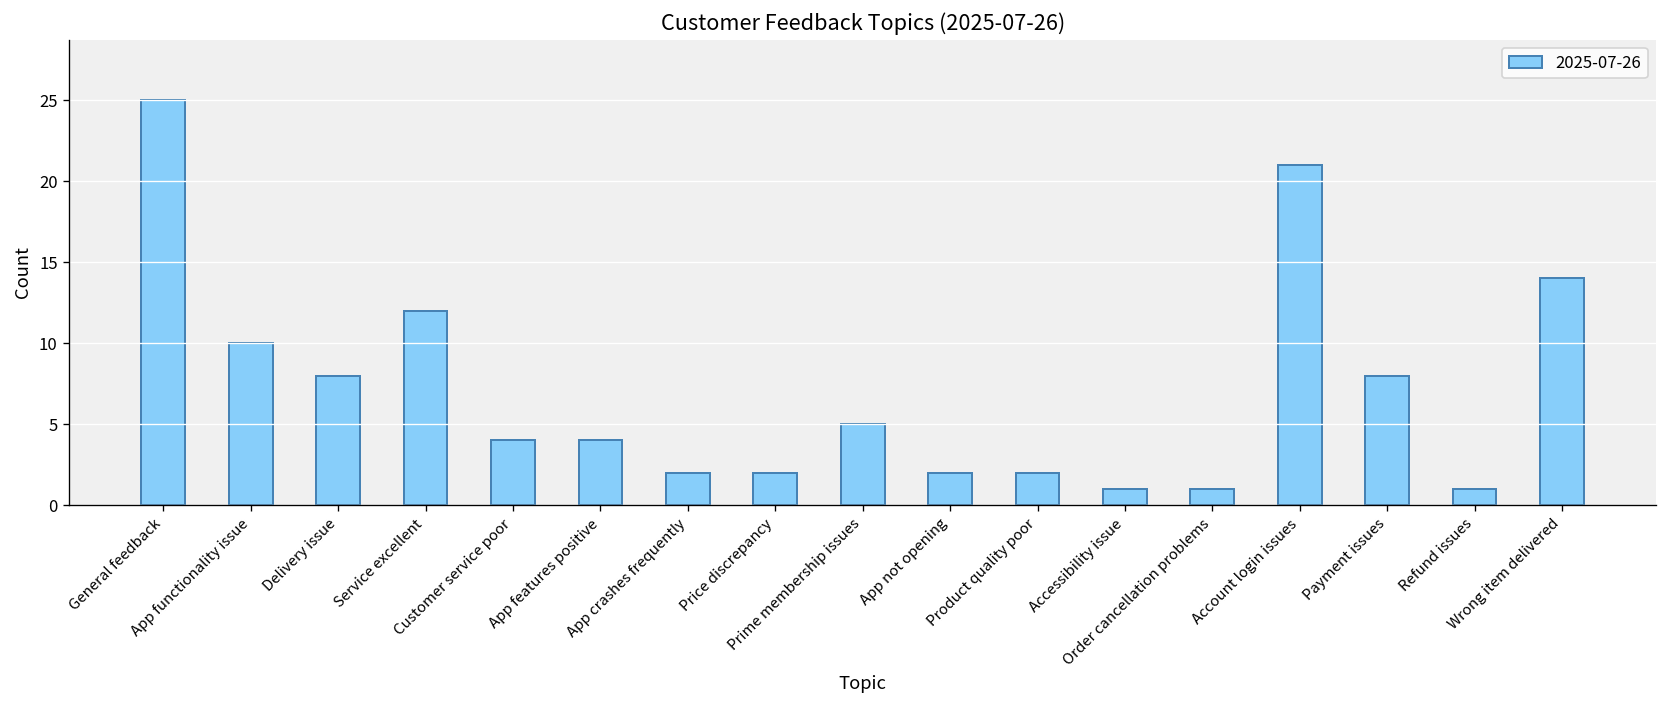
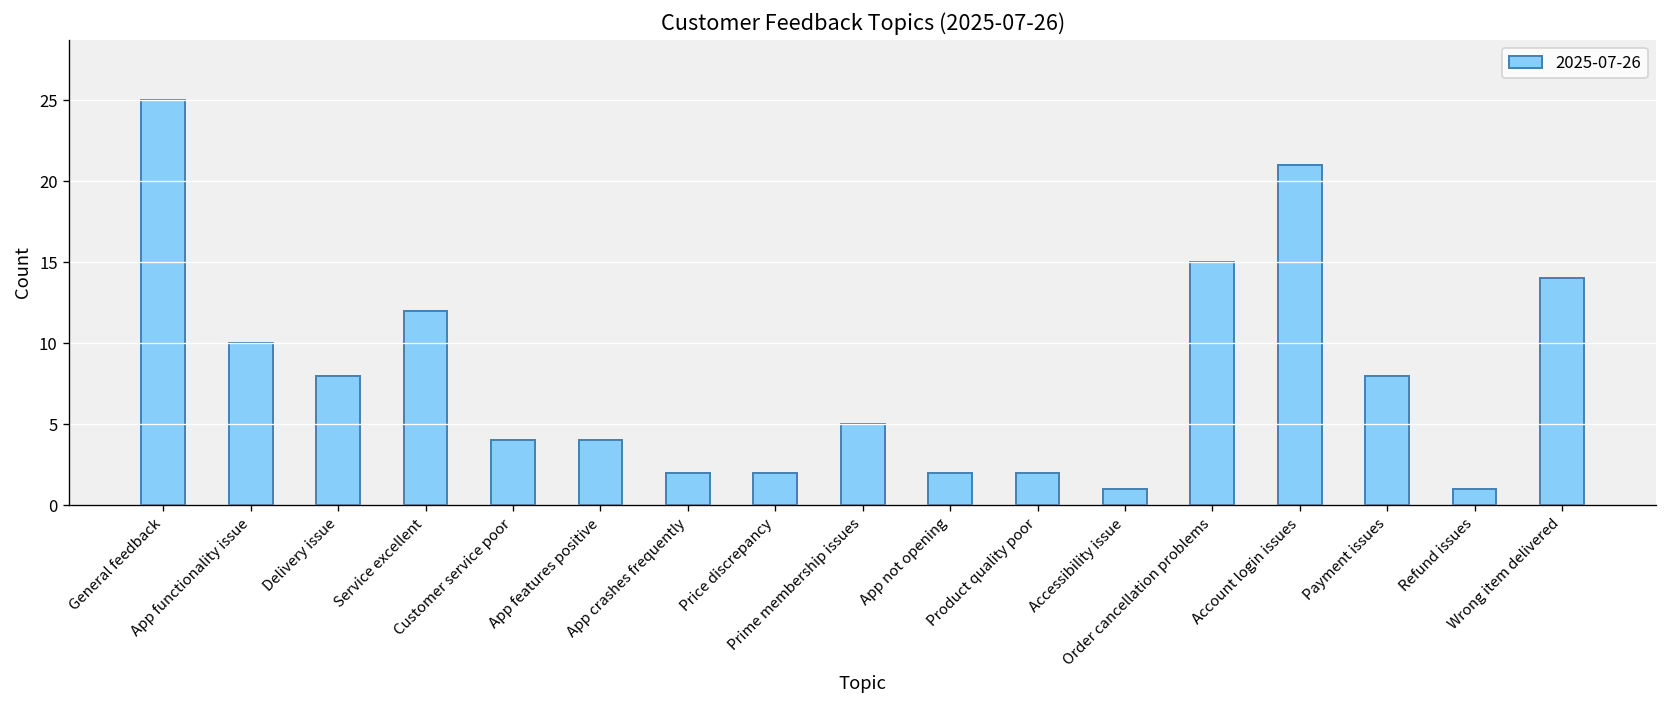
  {
    "General feedback": 25,
    "App functionality issue": 10,
    "Delivery issue": 8,
    "Service excellent": 12,
    "Customer service poor": 4,
    "App features positive": 4,
    "App crashes frequently": 2,
    "Price discrepancy": 2,
    "Prime membership issues": 5,
    "App not opening": 2,
    "Product quality poor": 2,
    "Accessibility issue": 1,
-   "Order cancellation problems": 1,
+   "Order cancellation problems": 15,
    "Account login issues": 21,
    "Payment issues": 8,
    "Refund issues": 1,
    "Wrong item delivered": 14
  }
